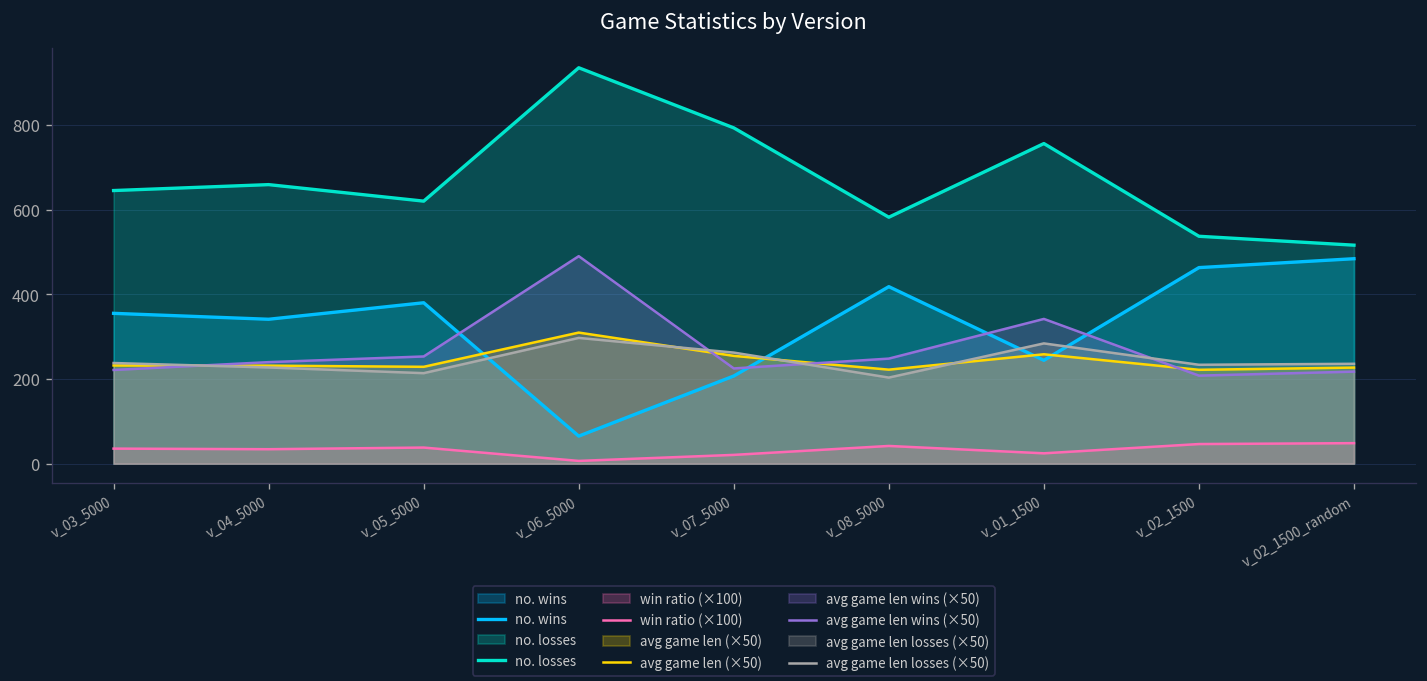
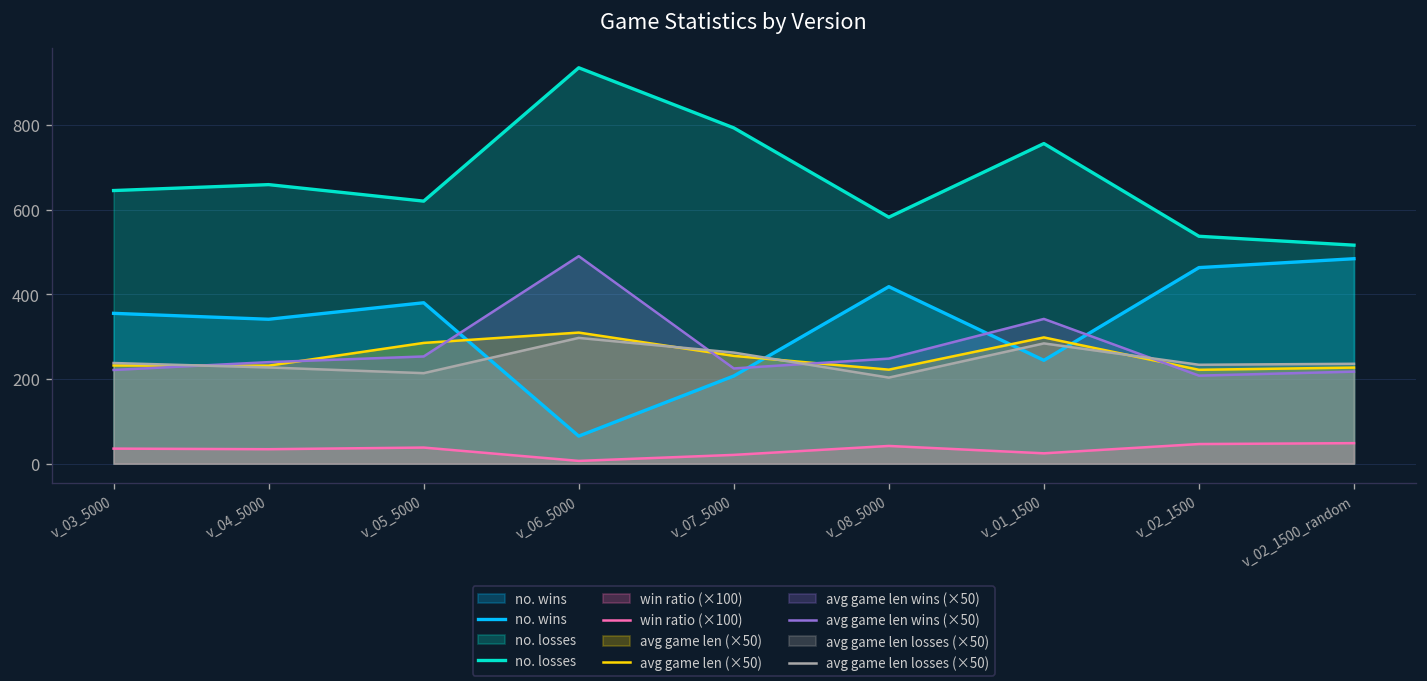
  {
    "avg game len (×50)": {
-     "v_05_5000": 230,
+     "v_05_5000": 290,
      "v_06_5000": 310,
      "v_07_5000": 250,
      "v_08_5000": 220,
-     "v_01_1500": 260,
+     "v_01_1500": 300,
      "v_02_1500": 220,
      "v_02_1500_random": 230
    }
  }
